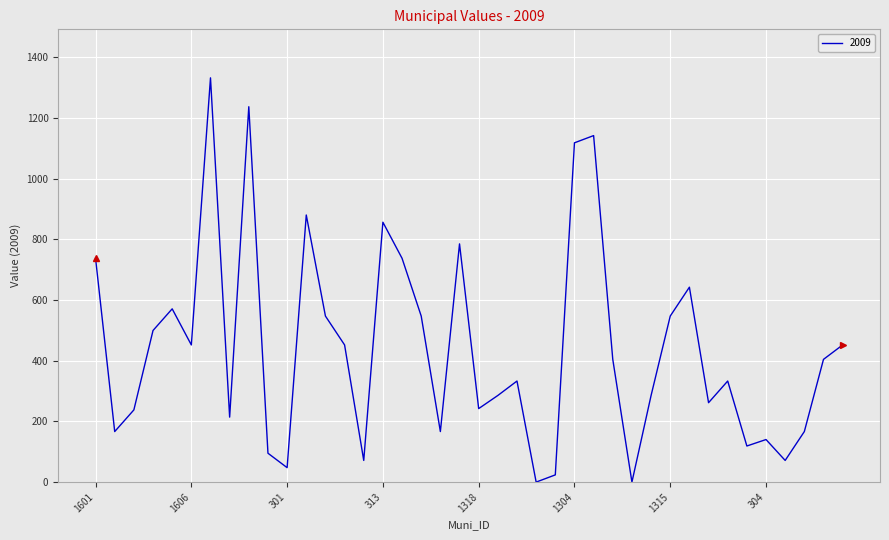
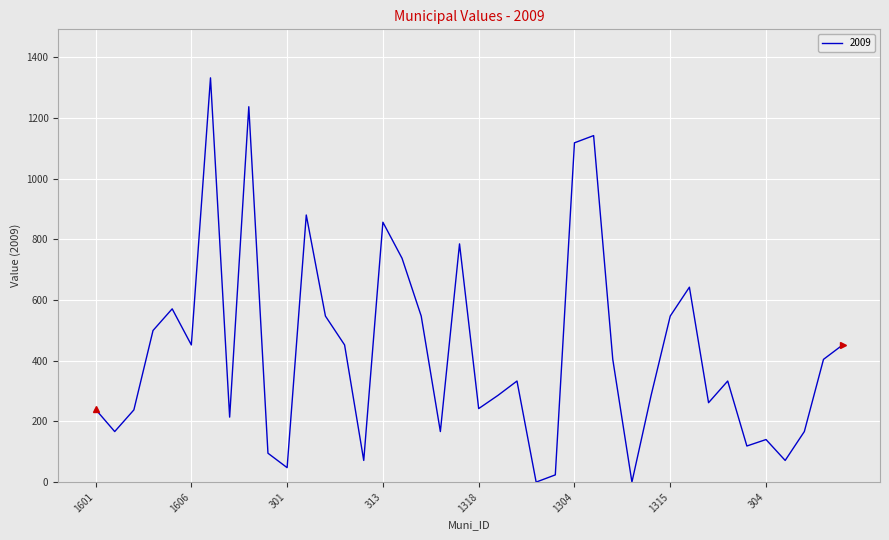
  {
    "2009": {
-     "1601": 740,
+     "1601": 240,
      "1606": 450,
      "301": 50,
      "313": 860,
      "1318": 240,
      "1304": 1120,
      "1315": 550,
      "304": 140
    }
  }
